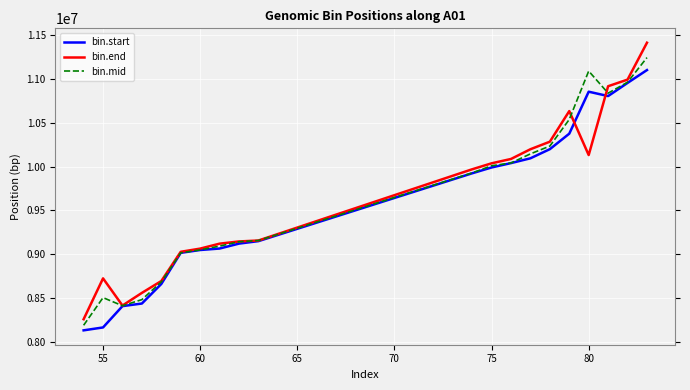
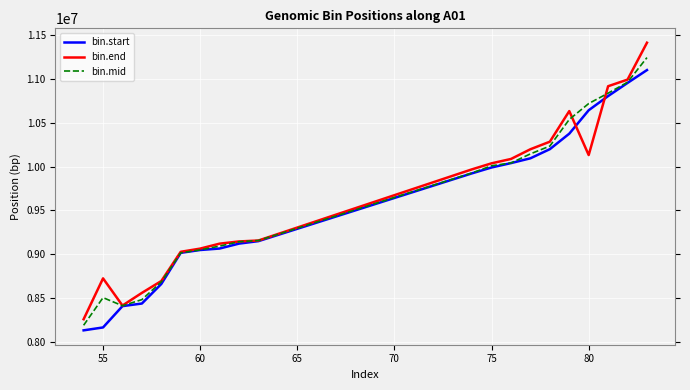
  {
    "bin.start": {
      "55": 8200000,
-     "80": 10900000
+     "80": 10600000
    },
    "bin.end": {
      "55": 8700000,
      "80": 10100000
    },
    "bin.mid": {
      "55": 8500000,
-     "80": 11100000
+     "80": 10700000
    }
  }
